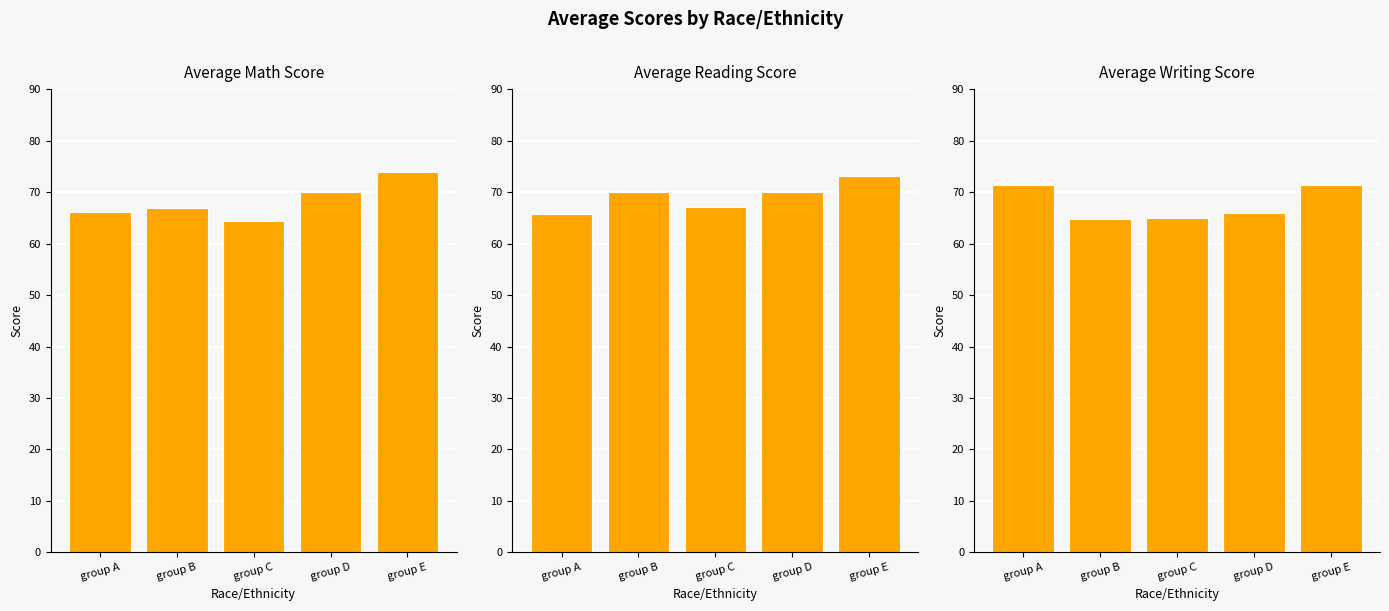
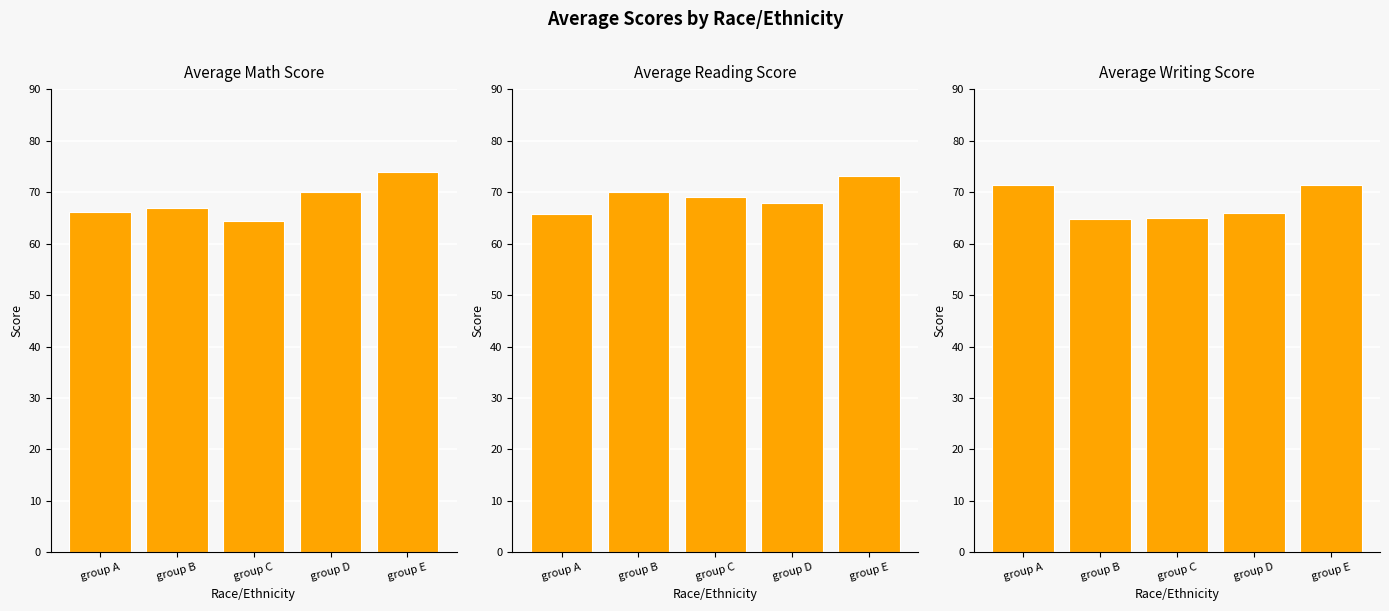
  {
    "Average Math Score": {
      "group A": 66,
      "group B": 67,
      "group C": 64,
      "group D": 70,
      "group E": 74
    },
    "Average Reading Score": {
      "group A": 66,
      "group B": 70,
-     "group C": 67,
-     "group D": 70,
+     "group C": 69,
+     "group D": 68,
      "group E": 73
    },
    "Average Writing Score": {
      "group A": 71,
      "group B": 65,
      "group C": 65,
      "group D": 66,
      "group E": 71
    }
  }
